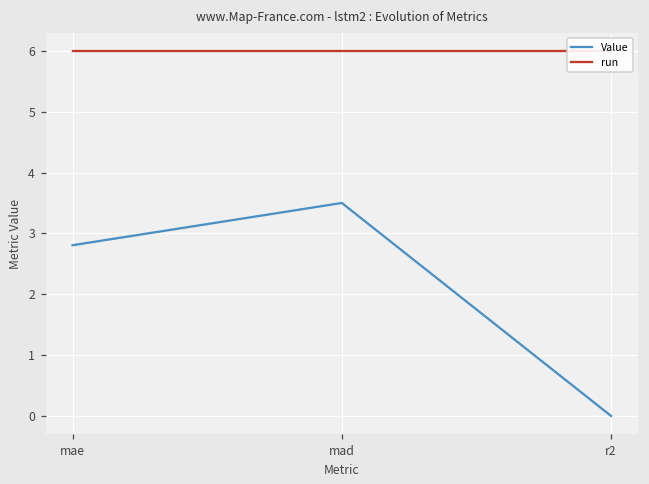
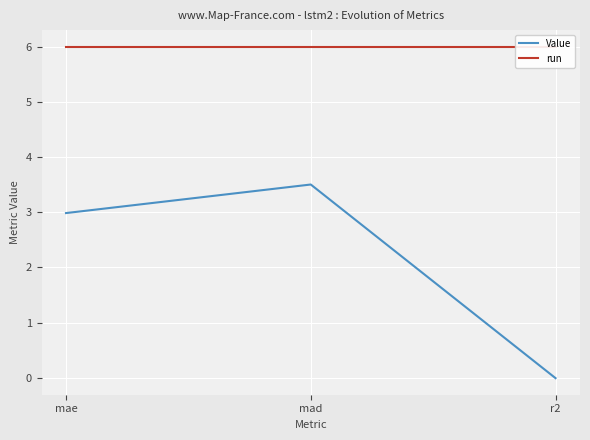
  {
    "Value": {
-     "mae": 2.8,
+     "mae": 3.0,
      "mad": 3.5,
      "r2": 0.0
    },
    "run": {
      "mae": 6.0,
      "mad": 6.0
    }
  }
